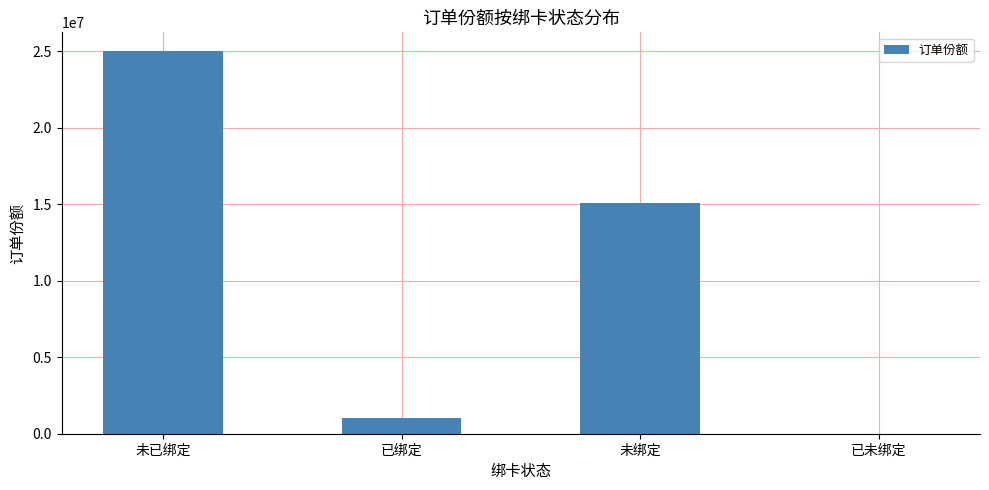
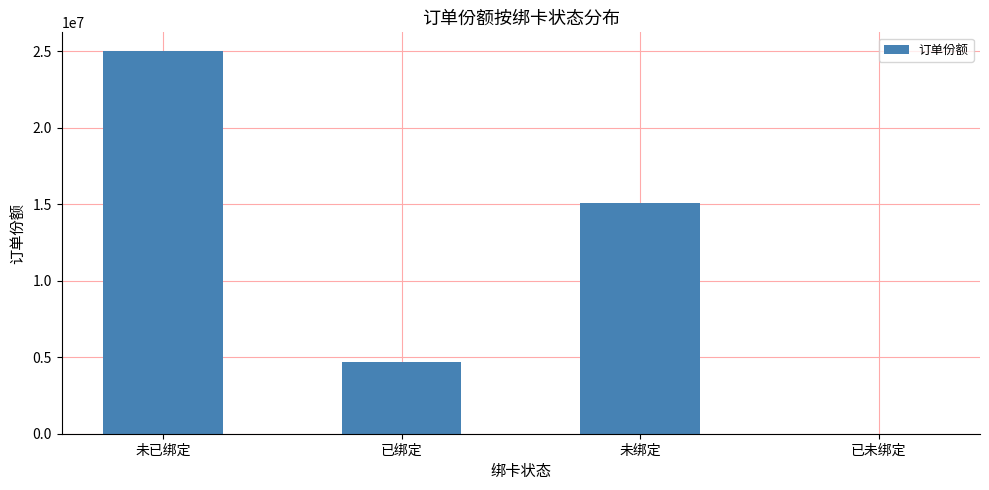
  {
    "未已绑定": 25000000,
-   "已绑定": 1000000,
+   "已绑定": 4700000,
    "未绑定": 15100000
  }
